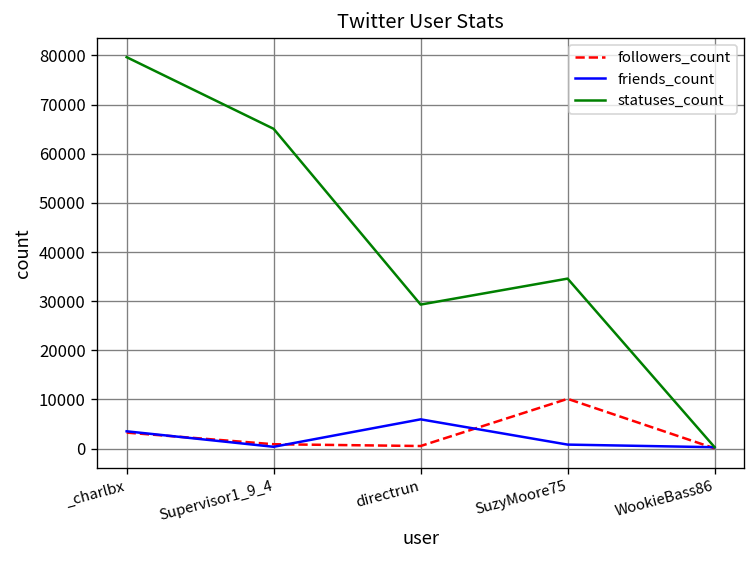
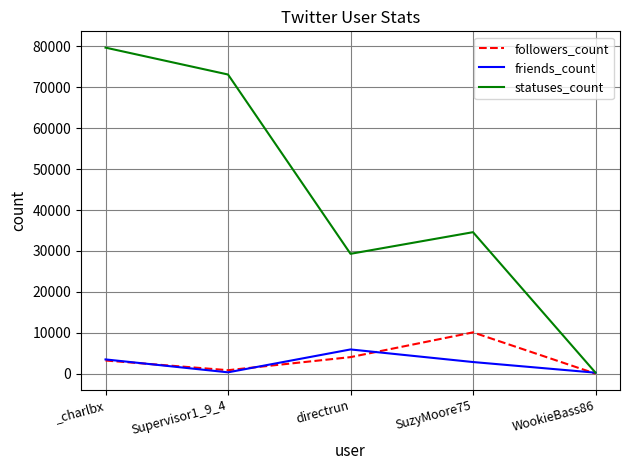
  {
    "followers_count": {
-     "directrun": 1000,
+     "directrun": 4000,
      "SuzyMoore75": 10000
    },
    "friends_count": {
      "directrun": 6000,
-     "SuzyMoore75": 1000
+     "SuzyMoore75": 3000
    },
    "statuses_count": {
      "_charlbx": 80000,
-     "Supervisor1_9_4": 65000,
+     "Supervisor1_9_4": 73000,
      "directrun": 29000,
      "SuzyMoore75": 35000
    }
  }
